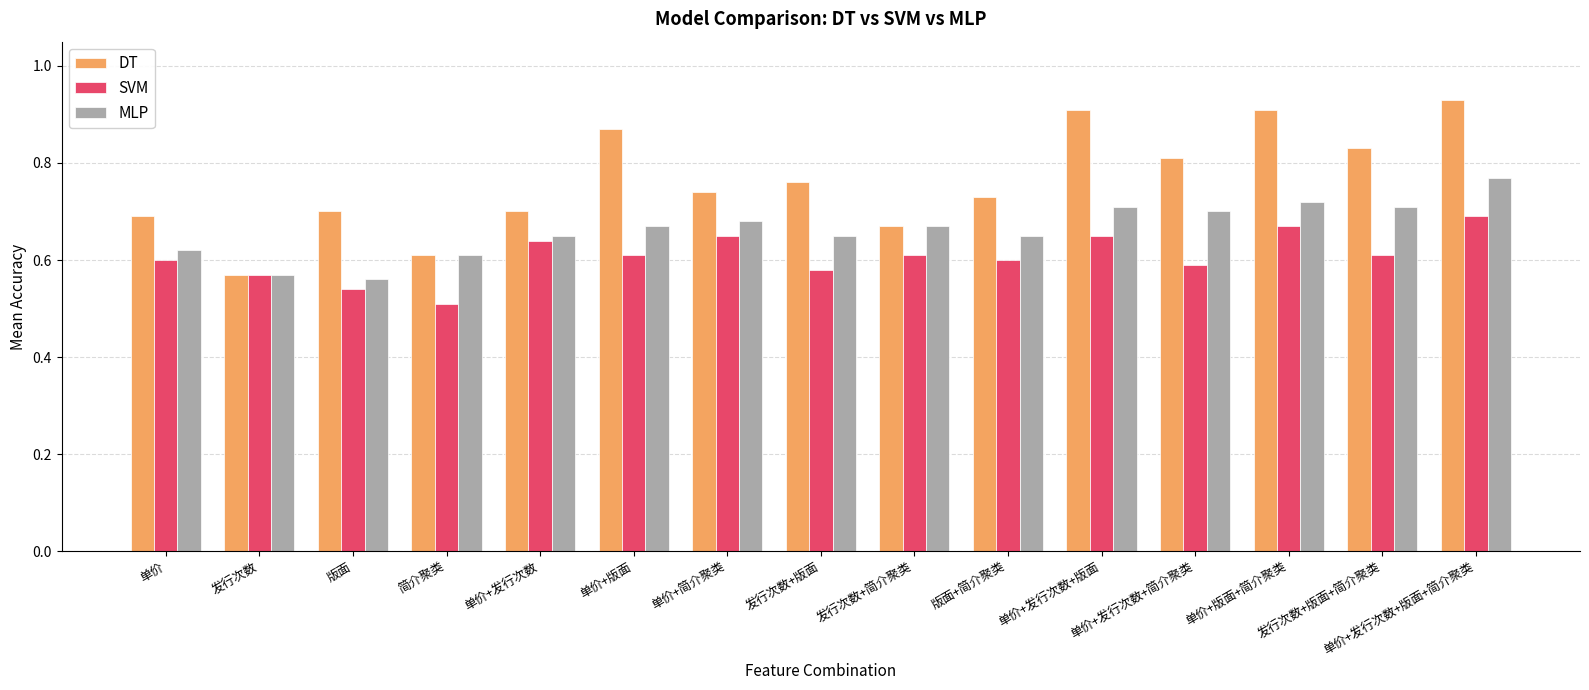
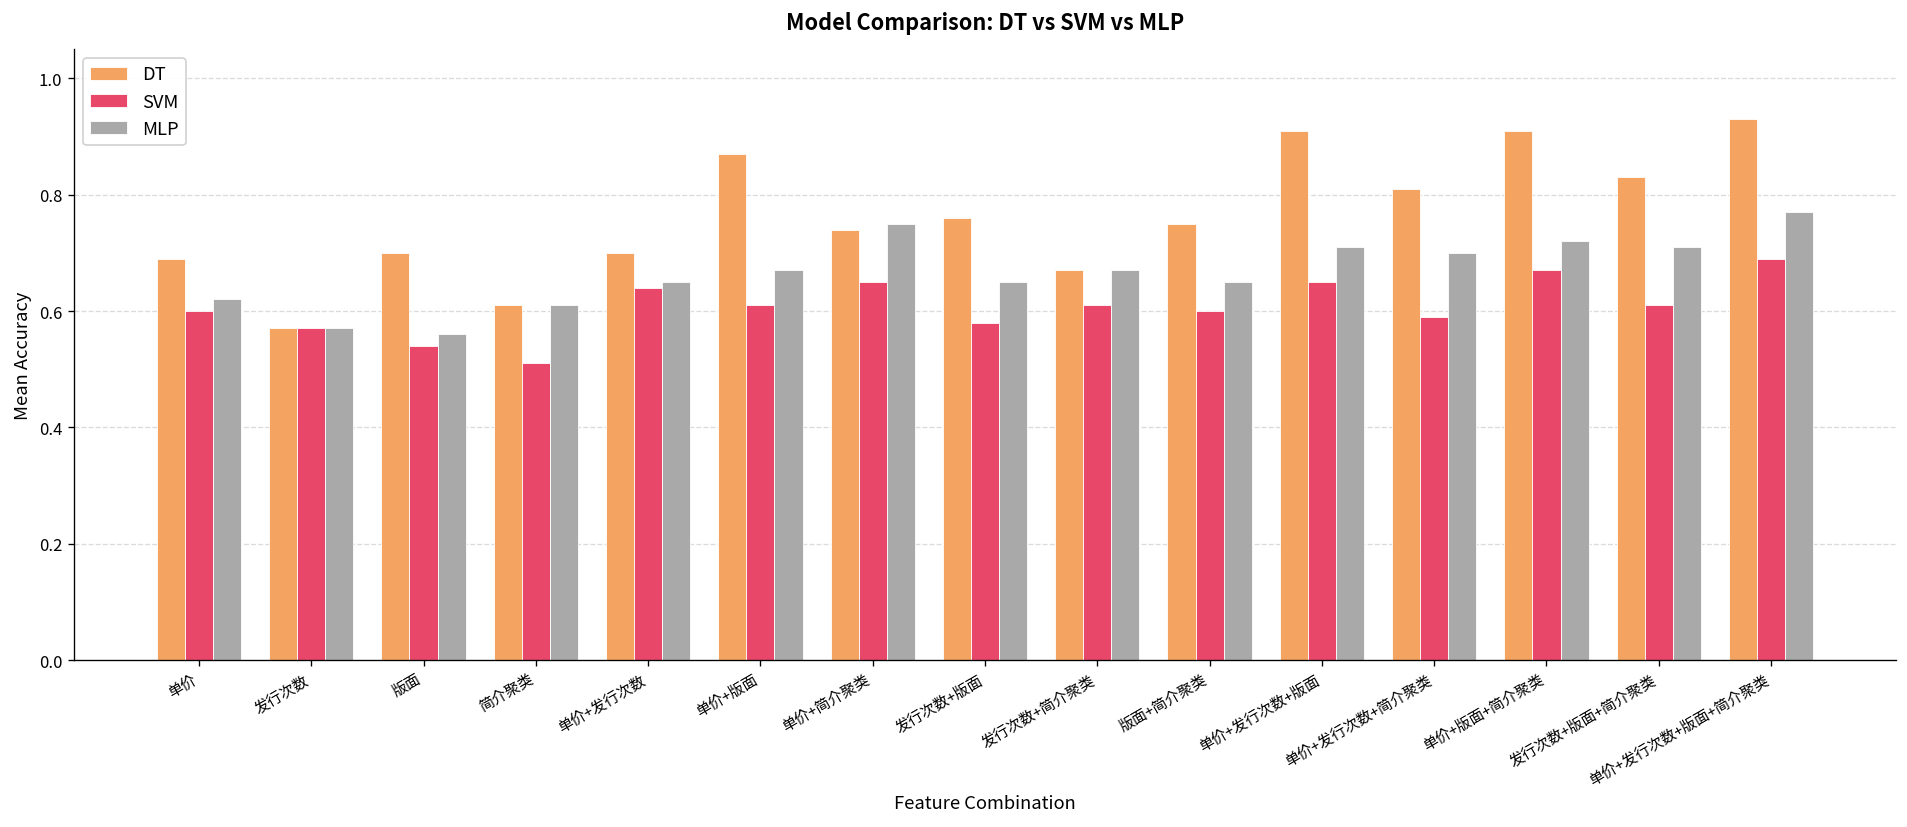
  {
    "DT": {
      "单价": 0.69,
      "发行次数": 0.57,
      "版面": 0.70,
      "简介聚类": 0.61,
      "单价+发行次数": 0.70,
      "单价+版面": 0.87,
      "单价+简介聚类": 0.74,
      "发行次数+版面": 0.76,
      "发行次数+简介聚类": 0.67,
-     "版面+简介聚类": 0.73,
+     "版面+简介聚类": 0.75,
      "单价+发行次数+版面": 0.91,
      "单价+发行次数+简介聚类": 0.81,
      "单价+版面+简介聚类": 0.91,
      "发行次数+版面+简介聚类": 0.83,
      "单价+发行次数+版面+简介聚类": 0.93
    },
    "SVM": {
      "单价": 0.60,
      "发行次数": 0.57,
      "版面": 0.54,
      "简介聚类": 0.51,
      "单价+发行次数": 0.64,
      "单价+版面": 0.61,
      "单价+简介聚类": 0.65,
      "发行次数+版面": 0.58,
      "发行次数+简介聚类": 0.61,
      "版面+简介聚类": 0.60,
      "单价+发行次数+版面": 0.65,
      "单价+发行次数+简介聚类": 0.59,
      "单价+版面+简介聚类": 0.67,
      "发行次数+版面+简介聚类": 0.61,
      "单价+发行次数+版面+简介聚类": 0.69
    },
    "MLP": {
      "单价": 0.62,
      "发行次数": 0.57,
      "版面": 0.56,
      "简介聚类": 0.61,
      "单价+发行次数": 0.65,
      "单价+版面": 0.67,
-     "单价+简介聚类": 0.68,
+     "单价+简介聚类": 0.75,
      "发行次数+版面": 0.65,
      "发行次数+简介聚类": 0.67,
      "版面+简介聚类": 0.65,
      "单价+发行次数+版面": 0.71,
      "单价+发行次数+简介聚类": 0.70,
      "单价+版面+简介聚类": 0.72,
      "发行次数+版面+简介聚类": 0.71,
      "单价+发行次数+版面+简介聚类": 0.77
    }
  }
